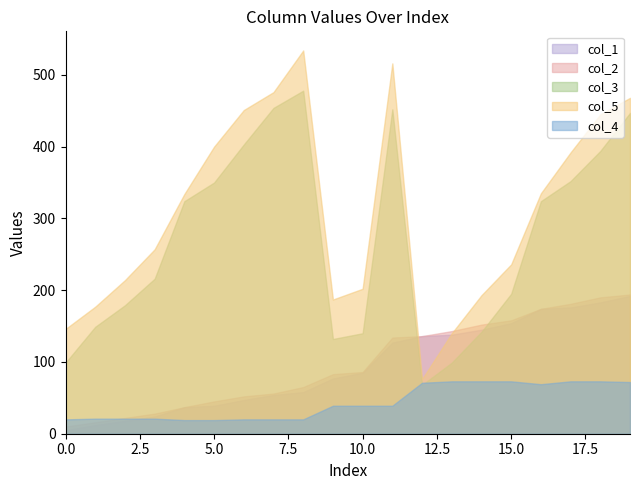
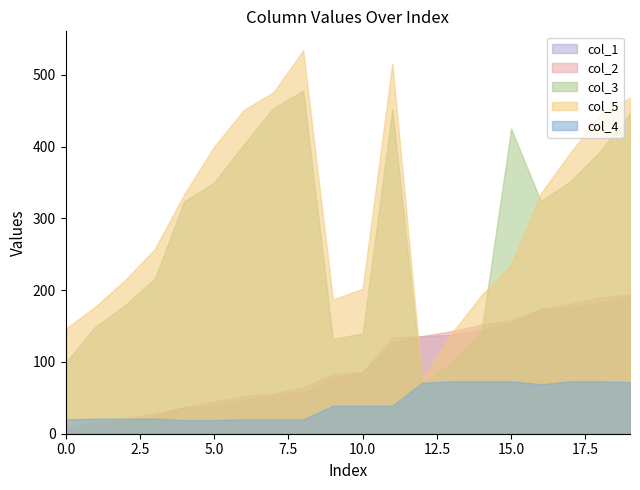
  {
    "col_3": {
      "0.0": 100,
      "5.0": 350,
      "10.0": 140,
-     "15.0": 200
+     "15.0": 430
    }
  }
